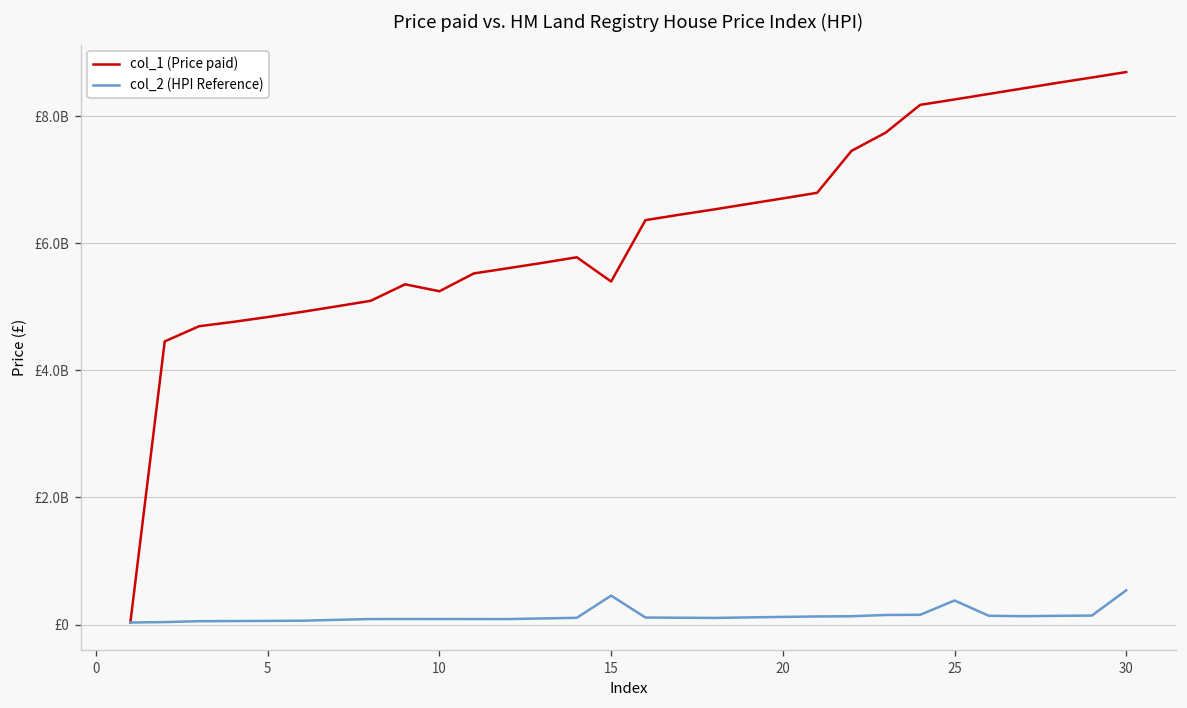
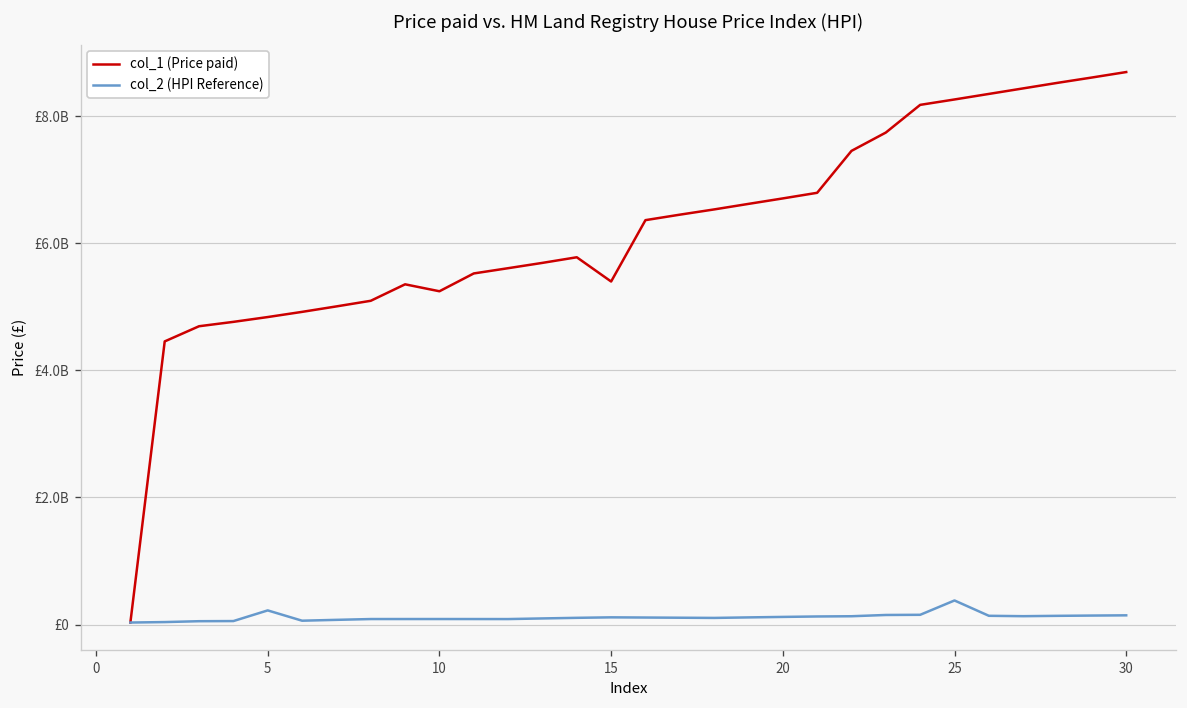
  {
    "col_1 (Price paid)": {
      "5": "£4800000000",
      "10": "£5200000000",
      "15": "£5400000000",
      "20": "£6700000000",
      "25": "£8300000000",
      "30": "£8700000000"
    },
    "col_2 (HPI Reference)": {
-     "5": "£100000000",
+     "5": "£200000000",
      "10": "£100000000",
-     "15": "£500000000",
+     "15": "£100000000",
      "20": "£100000000",
      "25": "£400000000",
-     "30": "£500000000"
+     "30": "£100000000"
    }
  }
